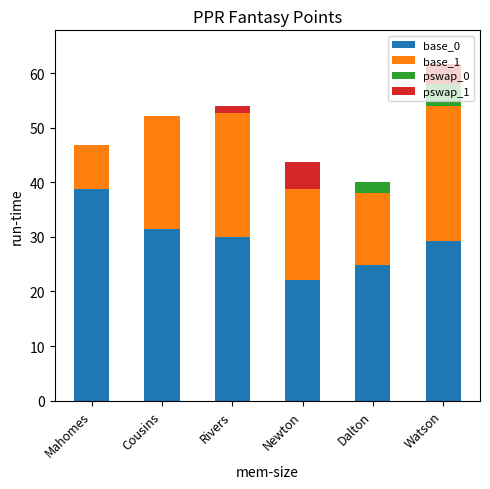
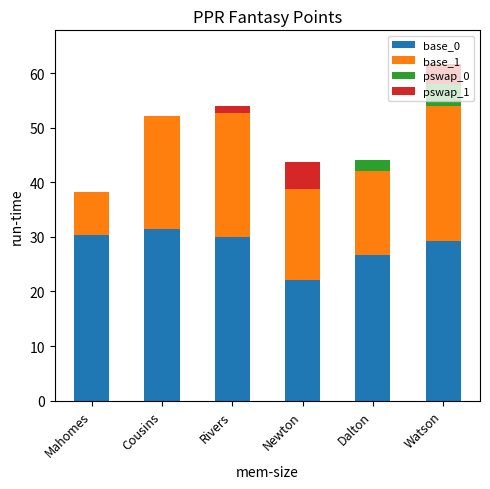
  {
    "base_0": {
-     "Mahomes": 39,
+     "Mahomes": 30,
      "Cousins": 32,
      "Rivers": 30,
      "Newton": 22,
-     "Dalton": 25,
+     "Dalton": 27,
      "Watson": 29
    },
    "base_1": {
      "Mahomes": 8,
      "Cousins": 21,
      "Rivers": 23,
      "Newton": 17,
-     "Dalton": 13,
+     "Dalton": 16,
      "Watson": 25
    },
    "pswap_0": {
      "Mahomes": 0,
      "Cousins": 0,
      "Rivers": 0,
      "Newton": 0,
      "Dalton": 2
    },
    "pswap_1": {
      "Mahomes": 0,
      "Cousins": 0,
      "Rivers": 1,
      "Newton": 5,
      "Dalton": 0
    }
  }
